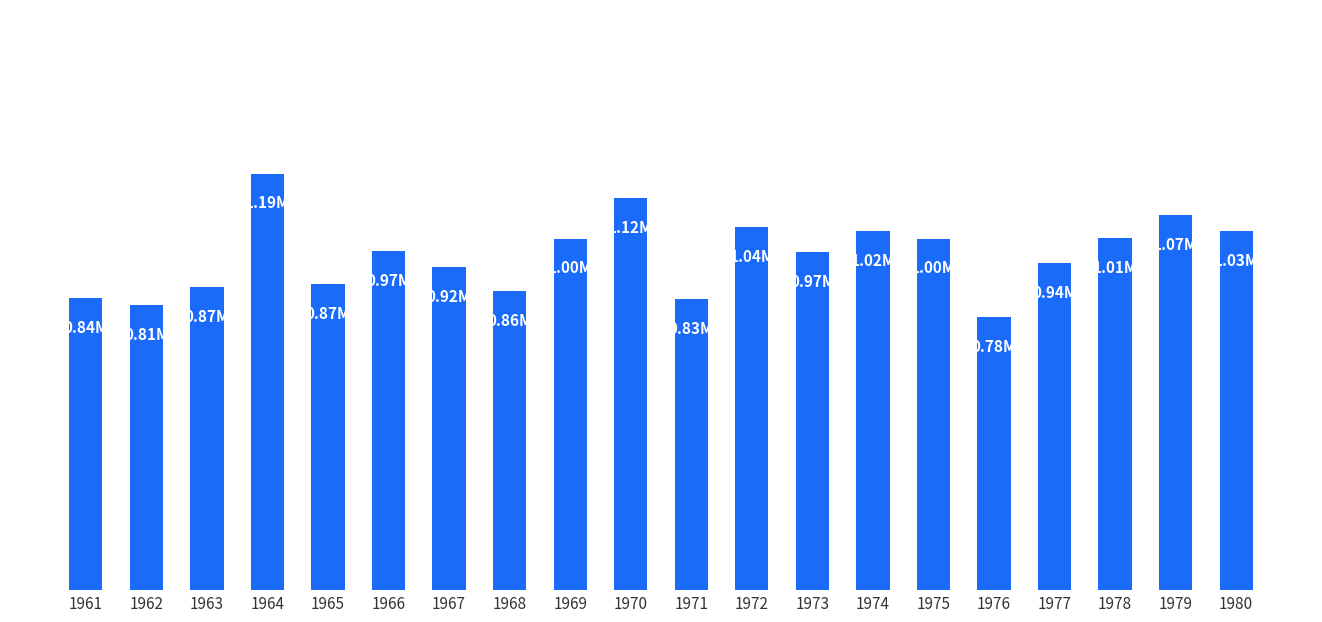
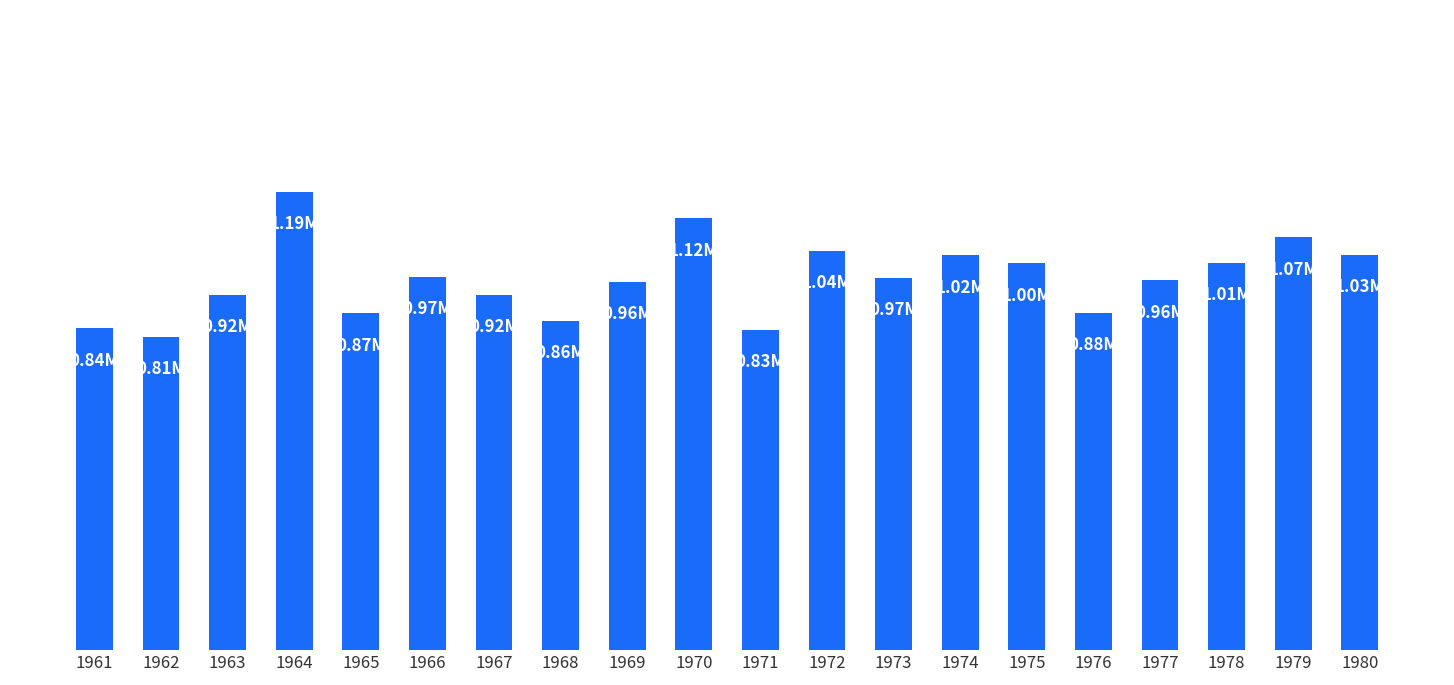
  {
    "1961": "0.84M",
    "1962": "0.81M",
-   "1963": "0.87M",
+   "1963": "0.92M",
    "1964": "1.19M",
    "1965": "0.87M",
    "1966": "0.97M",
    "1967": "0.92M",
    "1968": "0.86M",
-   "1969": "1.00M",
+   "1969": "0.96M",
    "1970": "1.12M",
    "1971": "0.83M",
    "1972": "1.04M",
    "1973": "0.97M",
    "1974": "1.02M",
    "1975": "1.00M",
-   "1976": "0.78M",
-   "1977": "0.94M",
+   "1976": "0.88M",
+   "1977": "0.96M",
    "1978": "1.01M",
    "1979": "1.07M",
    "1980": "1.03M"
  }
